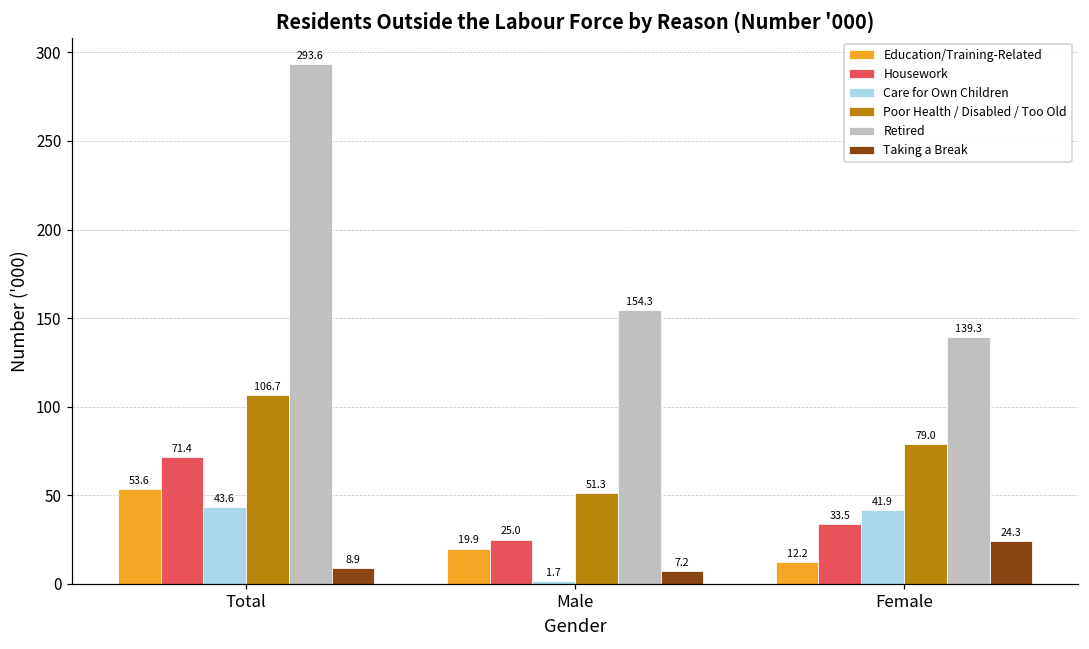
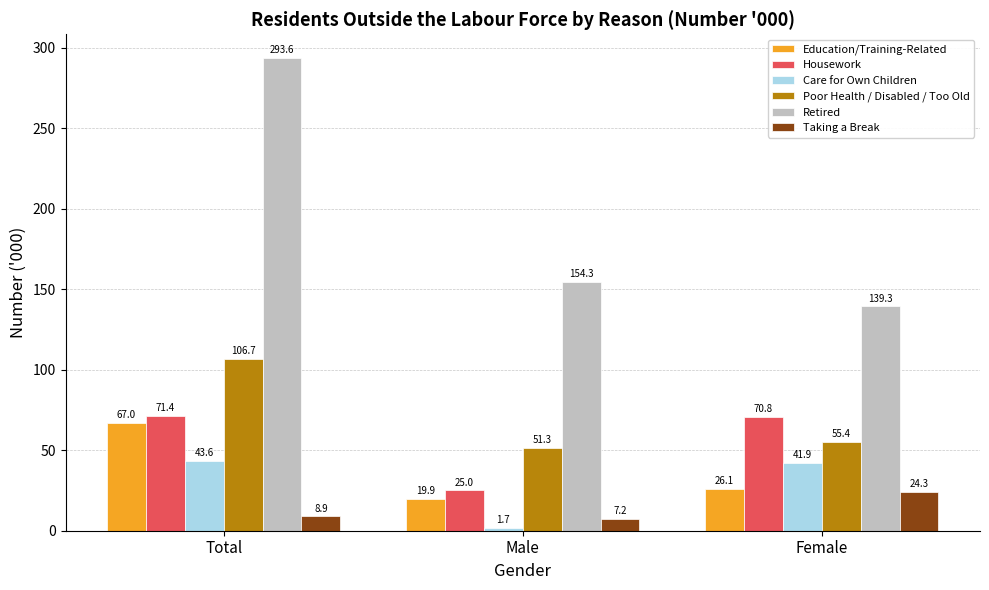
  {
    "Education/Training-Related": {
-     "Total": 53.6,
+     "Total": 67.0,
      "Male": 19.9,
-     "Female": 12.2
+     "Female": 26.1
    },
    "Housework": {
      "Total": 71.4,
      "Male": 25.0,
-     "Female": 33.5
+     "Female": 70.8
    },
    "Poor Health / Disabled / Too Old": {
      "Total": 106.7,
      "Male": 51.3,
-     "Female": 79.0
+     "Female": 55.4
    },
    "Taking a Break": {
      "Total": 8.9,
      "Male": 7.2,
      "Female": 24.3
    }
  }
